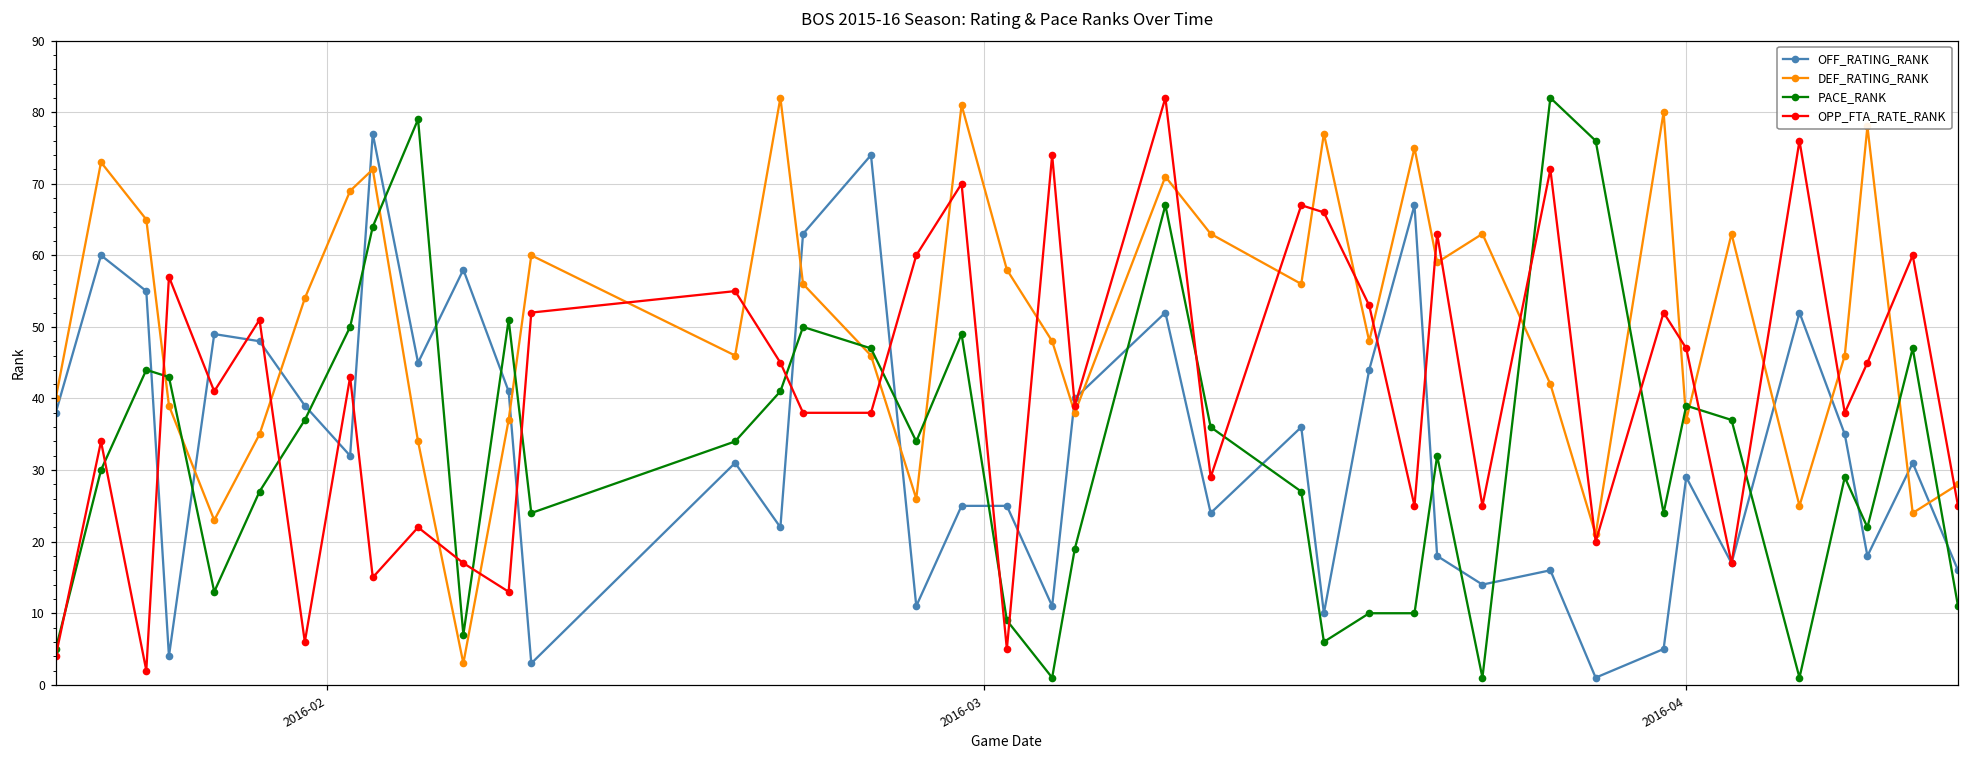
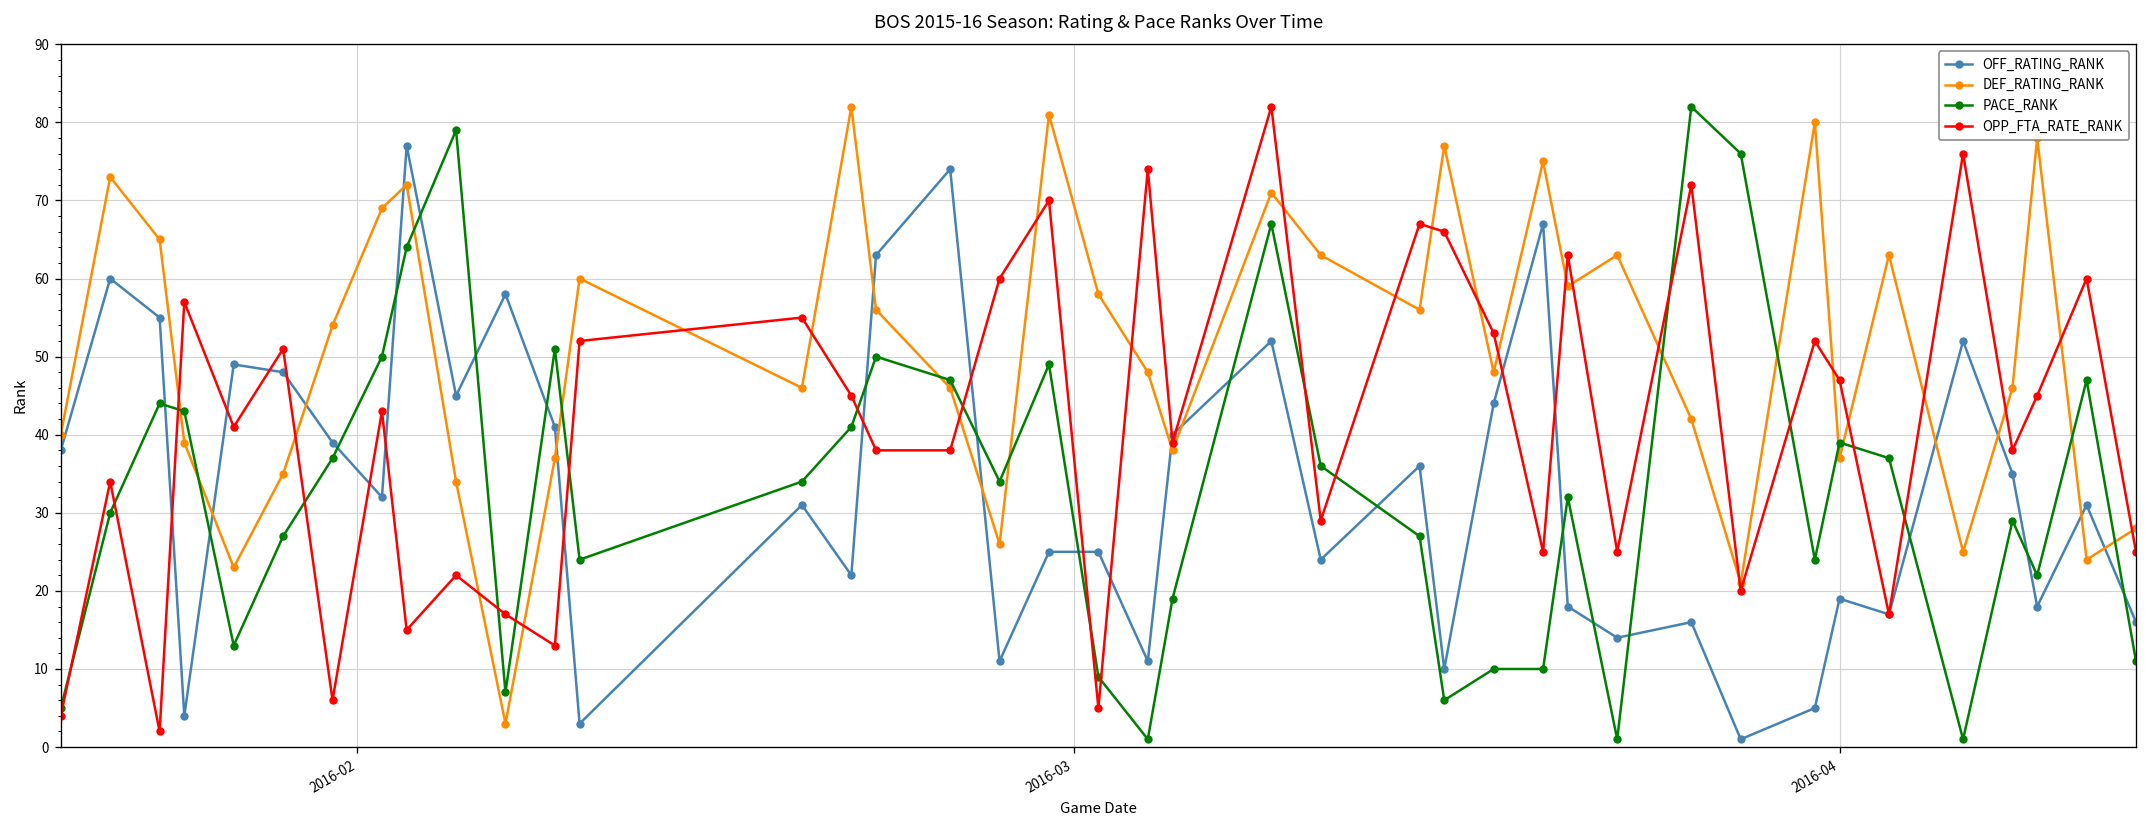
  {
    "OFF_RATING_RANK": {
-     "2016-04": 29
+     "2016-04": 19
    },
    "DEF_RATING_RANK": {
      "2016-04": 37
    },
    "PACE_RANK": {
      "2016-04": 39
    },
    "OPP_FTA_RATE_RANK": {
      "2016-04": 47
    }
  }
